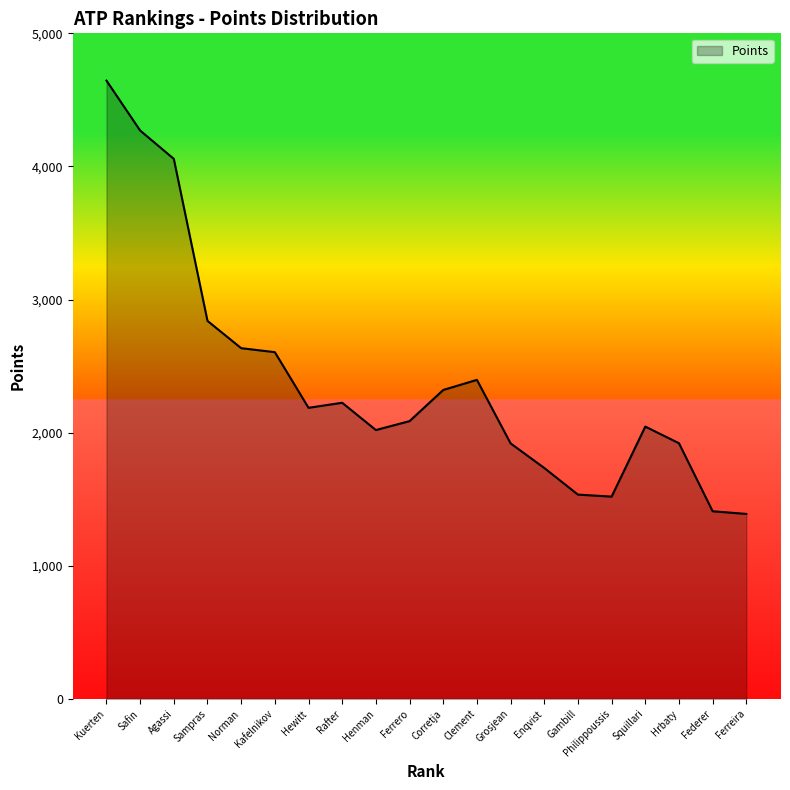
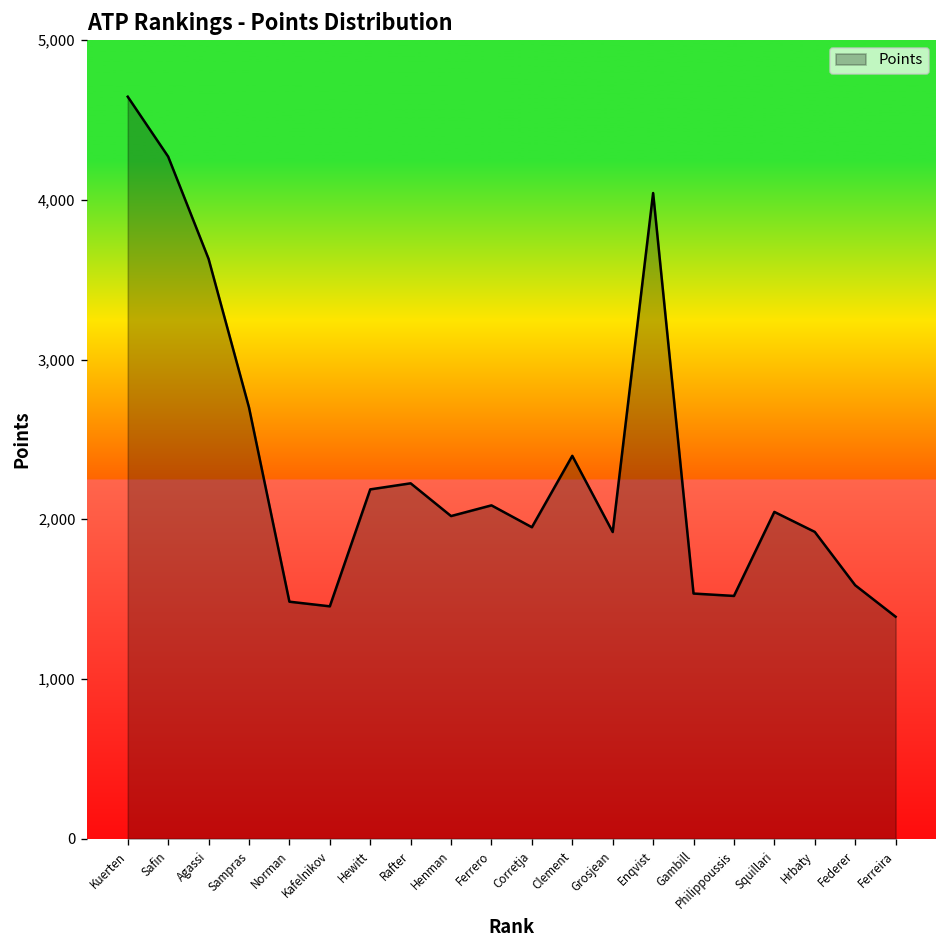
  {
    "Kuerten": "4,650",
    "Safin": "4,270",
-   "Agassi": "4,060",
-   "Sampras": "2,840",
-   "Norman": "2,640",
-   "Kafelnikov": "2,610",
+   "Agassi": "3,630",
+   "Sampras": "2,700",
+   "Norman": "1,480",
+   "Kafelnikov": "1,460",
    "Hewitt": "2,190",
    "Rafter": "2,230",
    "Henman": "2,020",
    "Ferrero": "2,090",
-   "Corretja": "2,320",
+   "Corretja": "1,950",
    "Clement": "2,400",
    "Grosjean": "1,920",
-   "Enqvist": "1,740",
+   "Enqvist": "4,040",
    "Gambill": "1,540",
    "Philippoussis": "1,520",
    "Squillari": "2,050",
    "Hrbaty": "1,920",
-   "Federer": "1,410",
+   "Federer": "1,590",
    "Ferreira": "1,390"
  }
